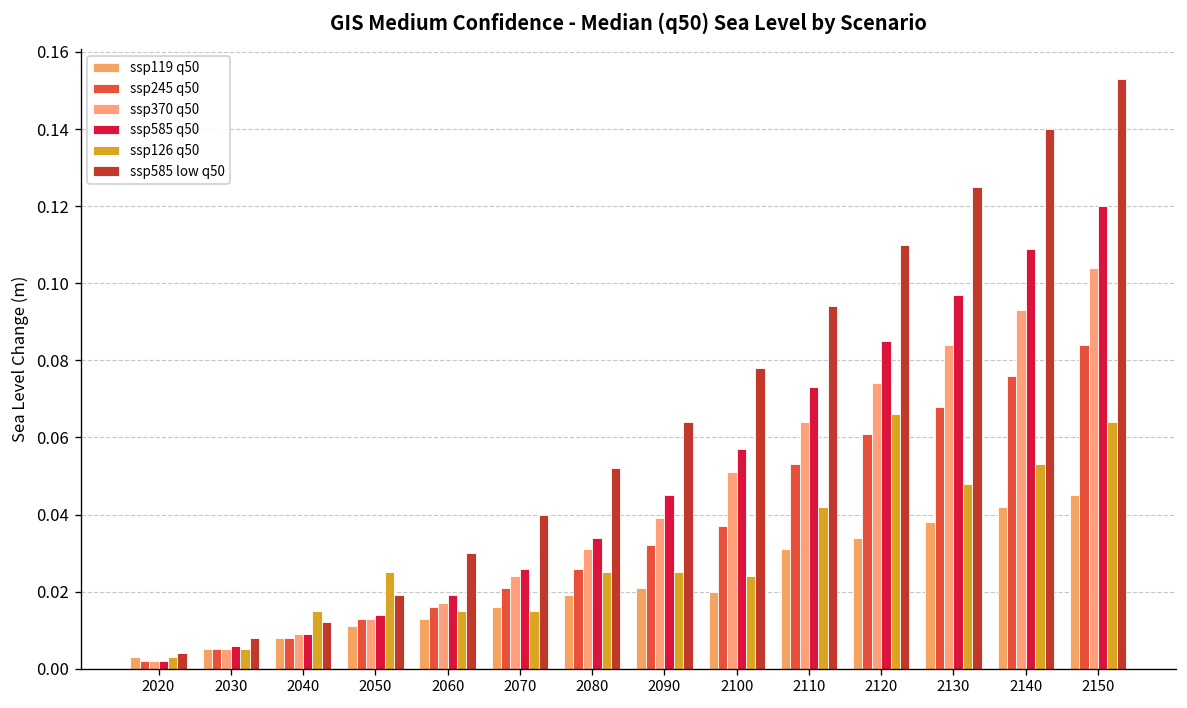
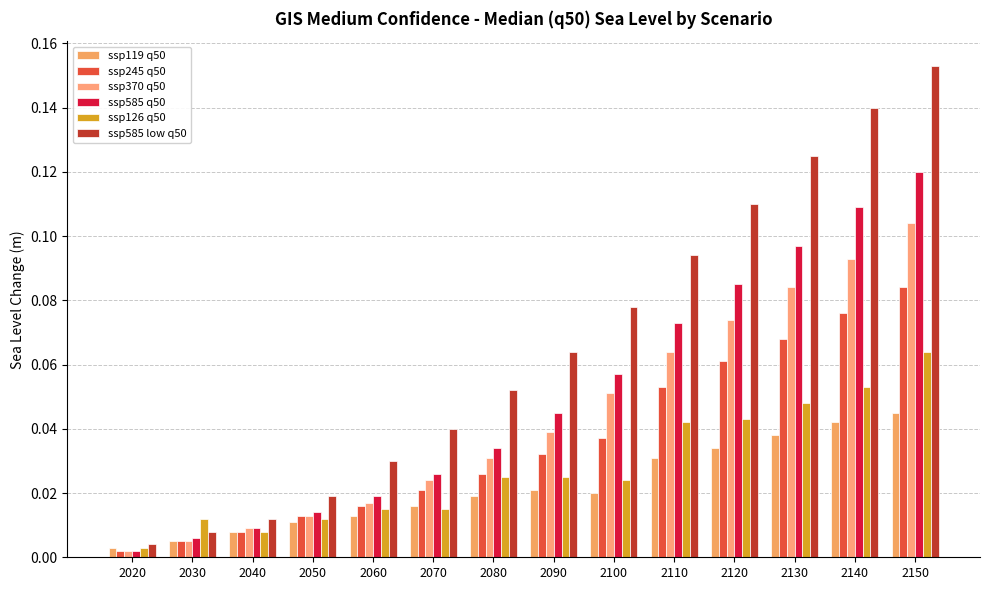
  {
    "ssp126 q50": {
      "2020": 0.003,
-     "2030": 0.005,
-     "2040": 0.015,
-     "2050": 0.025,
+     "2030": 0.012,
+     "2040": 0.008,
+     "2050": 0.012,
      "2060": 0.015,
      "2070": 0.015,
      "2080": 0.025,
      "2090": 0.025,
      "2100": 0.024,
      "2110": 0.042,
-     "2120": 0.066,
+     "2120": 0.043,
      "2130": 0.048,
      "2140": 0.053,
      "2150": 0.064
    }
  }
